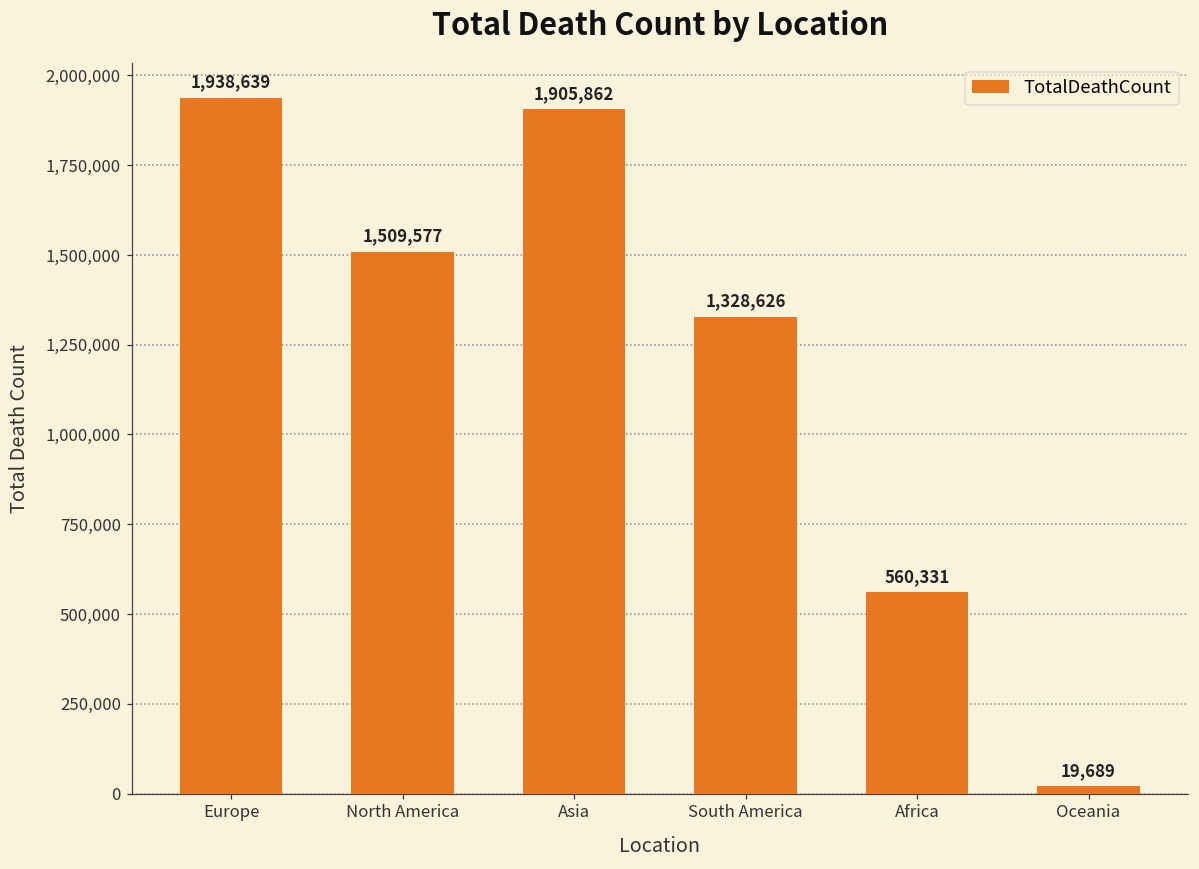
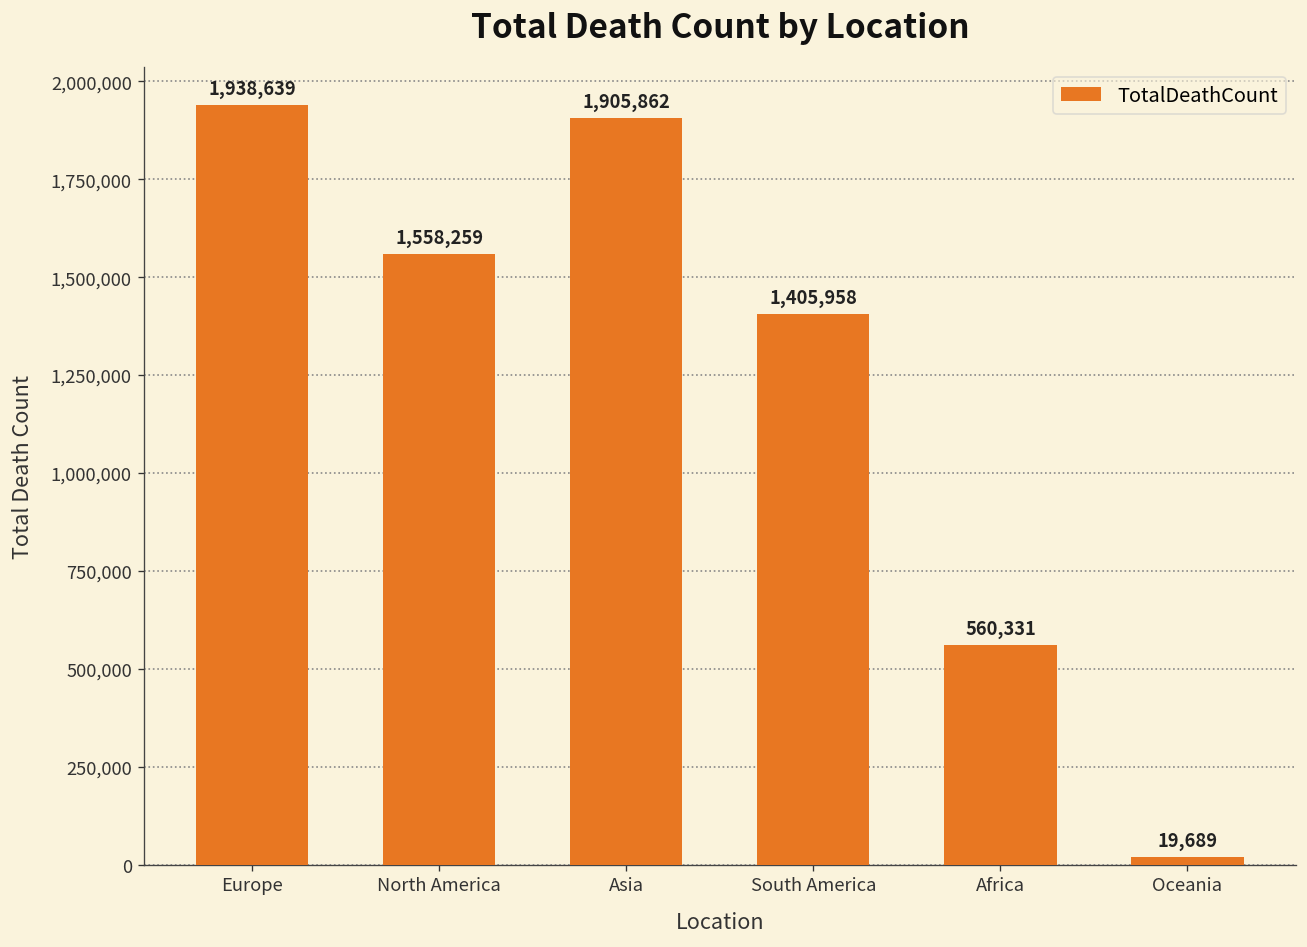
  {
    "Europe": "1,938,639",
-   "North America": "1,509,577",
+   "North America": "1,558,259",
    "Asia": "1,905,862",
-   "South America": "1,328,626",
+   "South America": "1,405,958",
    "Africa": "560,331",
    "Oceania": "19,689"
  }
